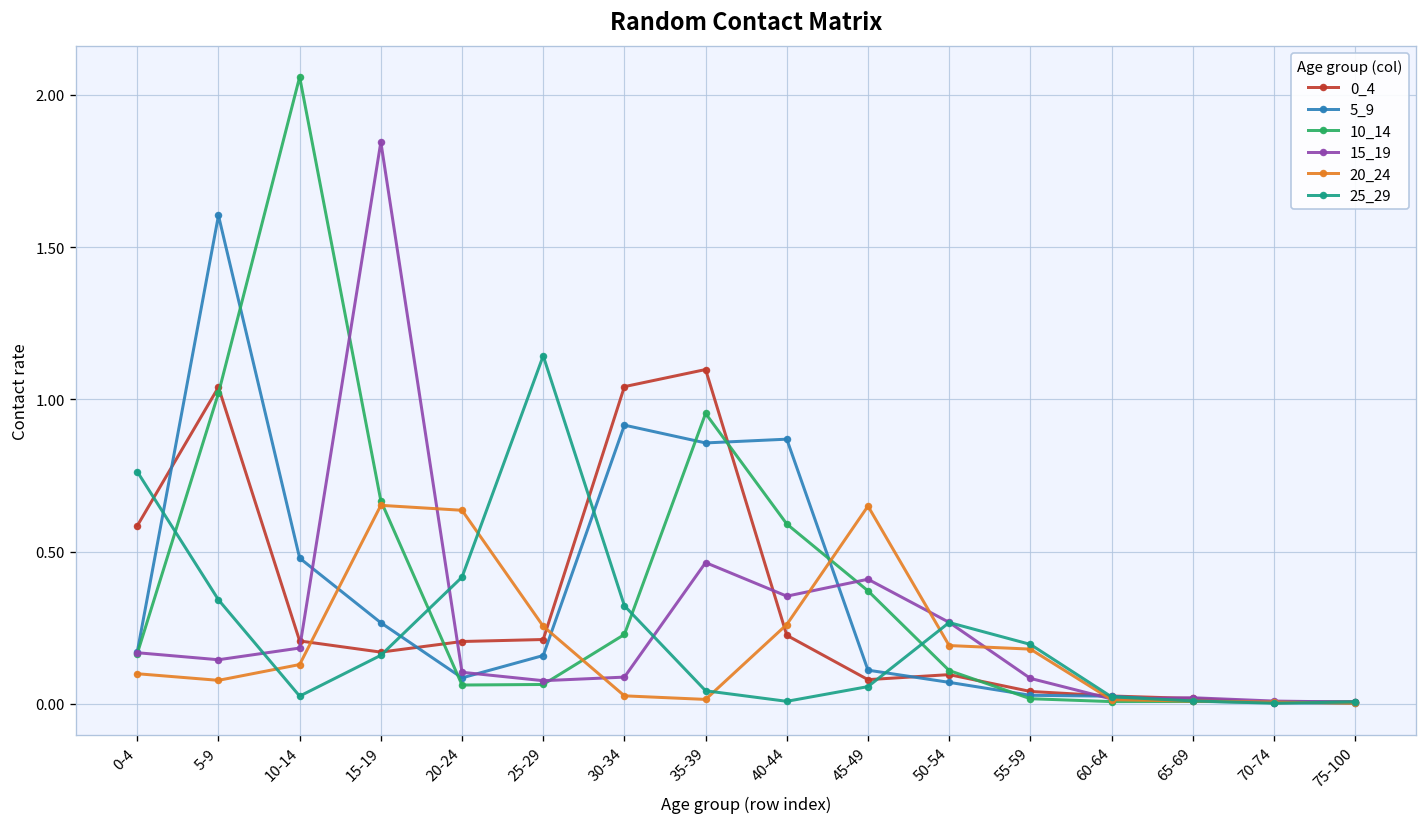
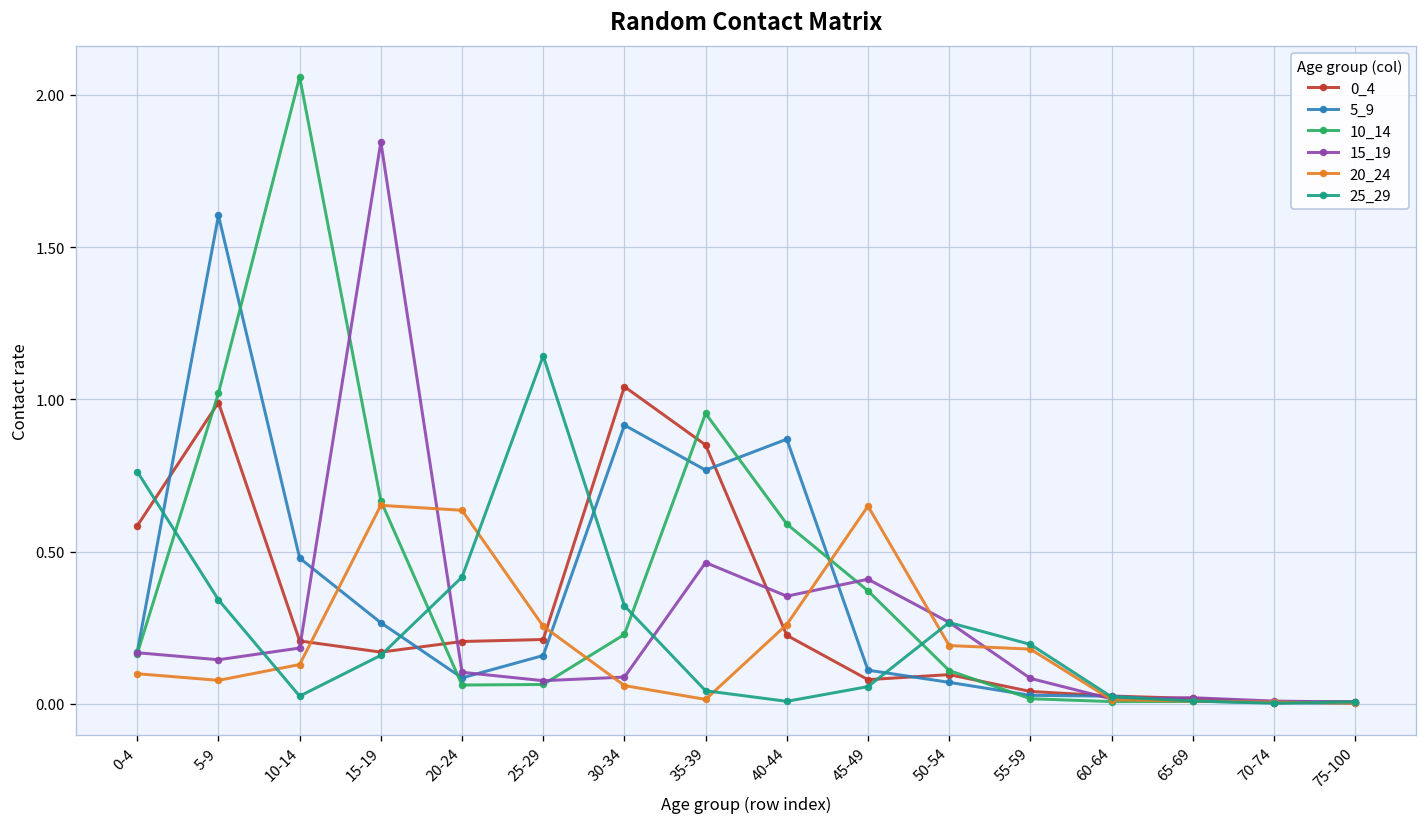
  {
    "0_4": {
      "0-4": 0.58,
-     "5-9": 1.04,
+     "5-9": 0.99,
      "10-14": 0.21,
      "15-19": 0.17,
      "20-24": 0.20,
      "25-29": 0.21,
      "30-34": 1.04,
-     "35-39": 1.10,
+     "35-39": 0.85,
      "40-44": 0.22,
      "45-49": 0.08,
      "50-54": 0.10,
      "55-59": 0.04
    },
    "5_9": {
      "5-9": 1.60,
      "10-14": 0.48,
      "15-19": 0.27,
      "20-24": 0.09,
      "25-29": 0.16,
      "30-34": 0.92,
-     "35-39": 0.86,
+     "35-39": 0.77,
      "40-44": 0.87,
      "45-49": 0.11,
      "50-54": 0.07,
      "55-59": 0.03
    },
    "15_19": {
      "5-9": 0.14,
      "10-14": 0.18,
      "15-19": 1.85,
      "20-24": 0.10,
      "25-29": 0.08,
      "30-34": 0.09,
      "35-39": 0.46,
      "40-44": 0.35,
      "45-49": 0.41,
      "55-59": 0.08
    },
    "20_24": {
      "0-4": 0.10,
      "5-9": 0.08,
      "10-14": 0.13,
      "15-19": 0.65,
      "20-24": 0.64,
      "25-29": 0.25,
-     "30-34": 0.03,
+     "30-34": 0.06,
      "35-39": 0.01,
      "40-44": 0.26,
      "45-49": 0.65,
      "50-54": 0.19,
      "55-59": 0.18
    }
  }
